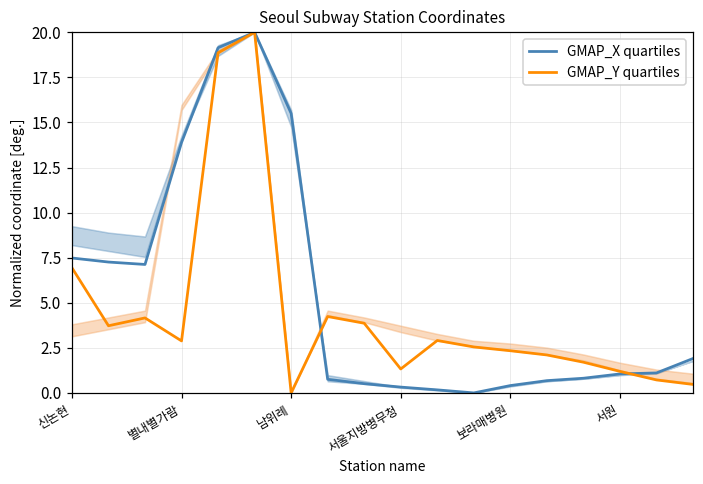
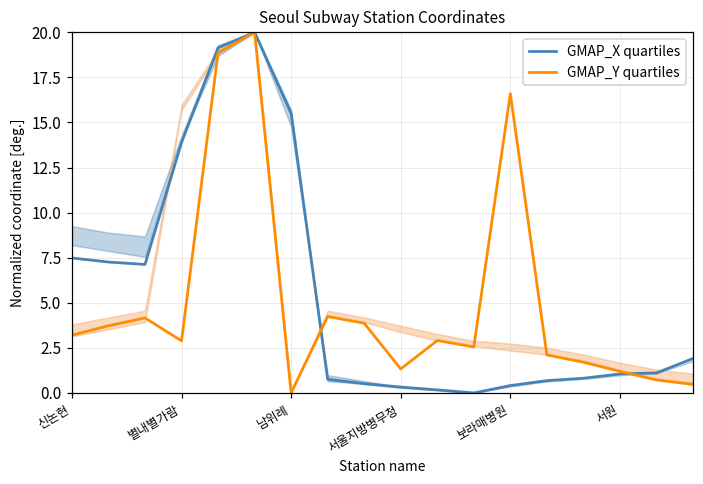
  {
    "GMAP_Y quartiles": {
-     "신논현": 6.9,
+     "신논현": 3.2,
      "별내별가람": 2.9,
      "서울지방병무청": 1.3,
-     "보라매병원": 2.3
+     "보라매병원": 16.6
    }
  }
